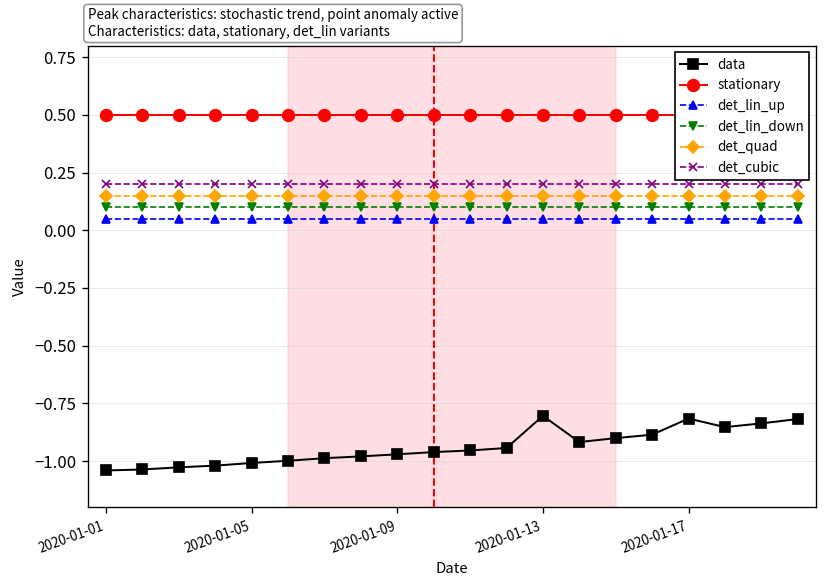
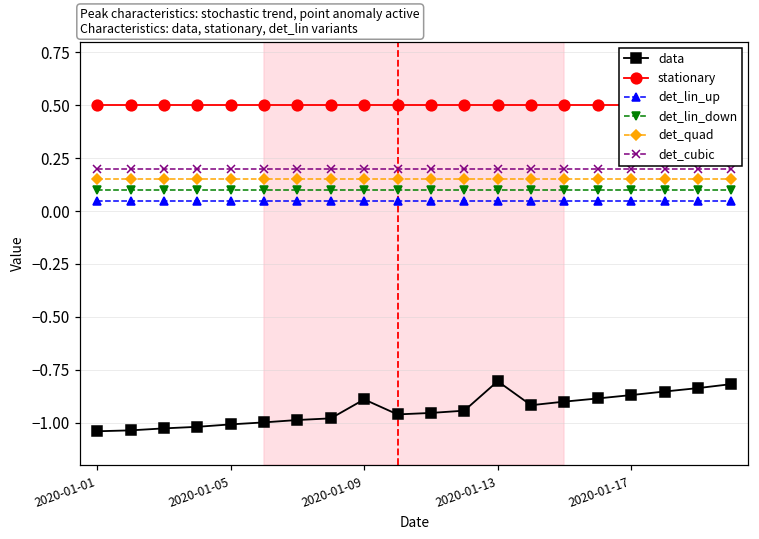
  {
    "data": {
      "2020-01-01": -1.04,
      "2020-01-05": -1.01,
-     "2020-01-09": -0.97,
+     "2020-01-09": -0.89,
      "2020-01-13": -0.80,
-     "2020-01-17": -0.82
+     "2020-01-17": -0.87
    },
    "stationary": {
      "2020-01-01": 0.50,
      "2020-01-05": 0.50,
      "2020-01-09": 0.50,
      "2020-01-13": 0.50
    },
    "det_lin_up": {
      "2020-01-01": 0.05,
      "2020-01-05": 0.05,
      "2020-01-09": 0.05,
      "2020-01-13": 0.05,
      "2020-01-17": 0.05
    },
    "det_lin_down": {
      "2020-01-01": 0.10,
      "2020-01-05": 0.10,
      "2020-01-09": 0.10,
      "2020-01-13": 0.10,
      "2020-01-17": 0.10
    },
    "det_quad": {
      "2020-01-01": 0.15,
      "2020-01-05": 0.15,
      "2020-01-09": 0.15,
      "2020-01-13": 0.15,
      "2020-01-17": 0.15
    },
    "det_cubic": {
      "2020-01-01": 0.20,
      "2020-01-05": 0.20,
      "2020-01-09": 0.20,
      "2020-01-13": 0.20,
      "2020-01-17": 0.20
    }
  }
